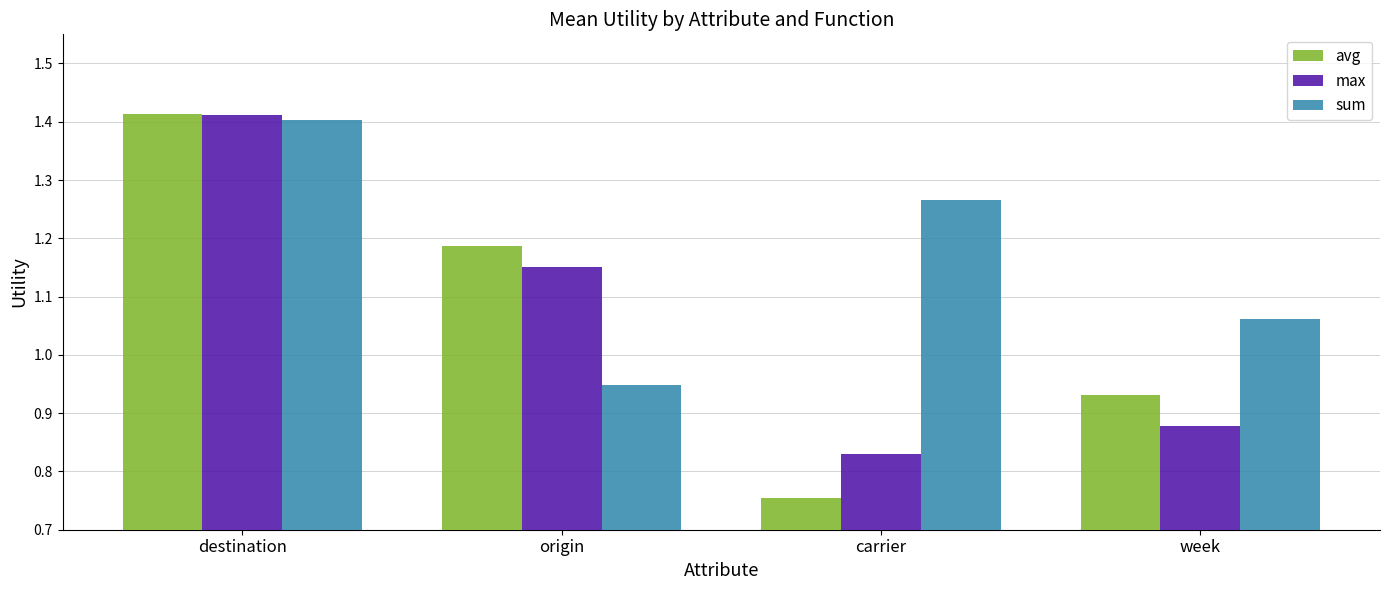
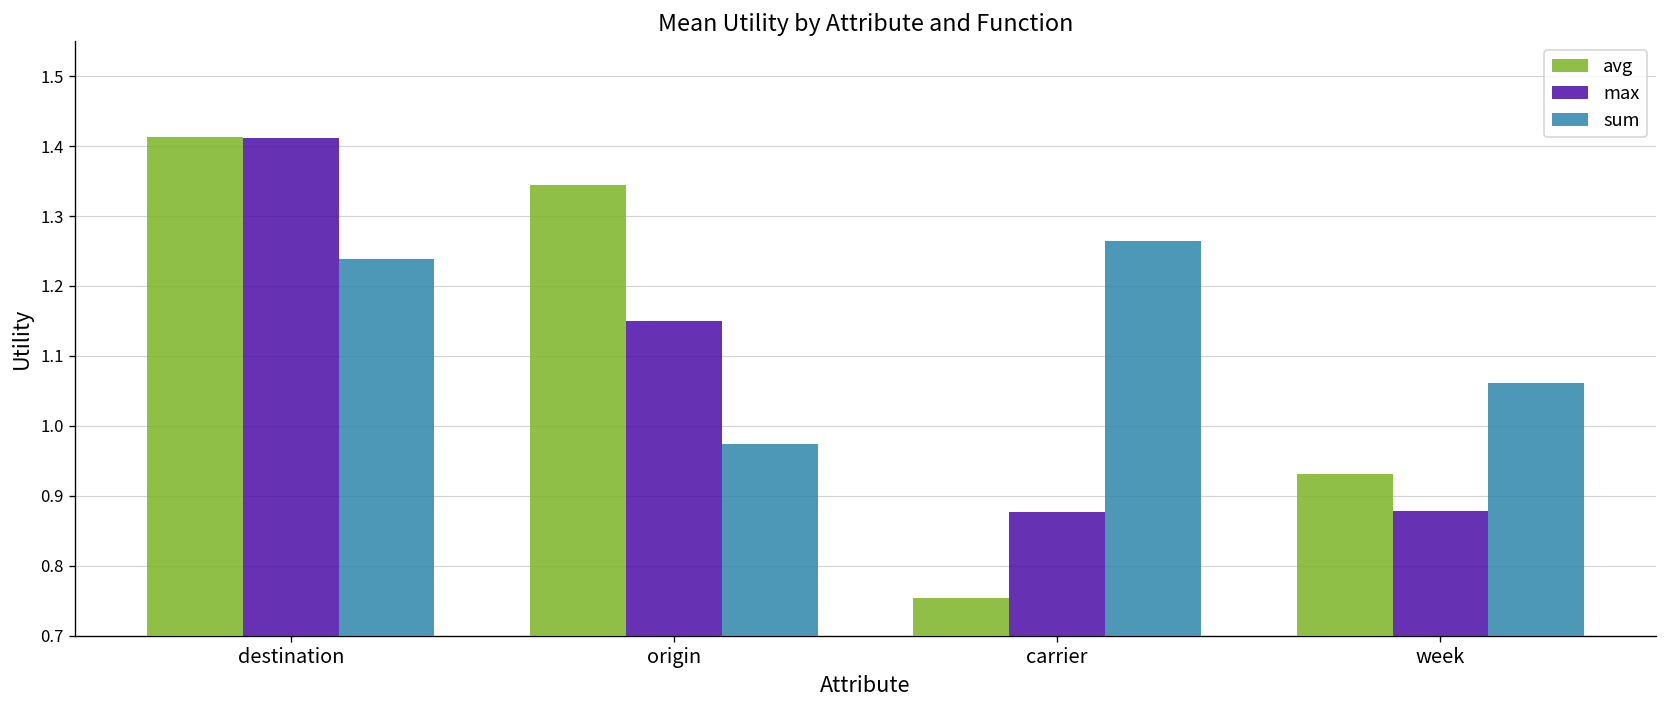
  {
    "avg": {
      "destination": 1.41,
-     "origin": 1.19,
+     "origin": 1.34,
      "carrier": 0.75,
      "week": 0.93
    },
    "max": {
      "destination": 1.41,
      "origin": 1.15,
-     "carrier": 0.83,
+     "carrier": 0.88,
      "week": 0.88
    },
    "sum": {
-     "destination": 1.40,
-     "origin": 0.95,
+     "destination": 1.24,
+     "origin": 0.97,
      "carrier": 1.26,
      "week": 1.06
    }
  }
